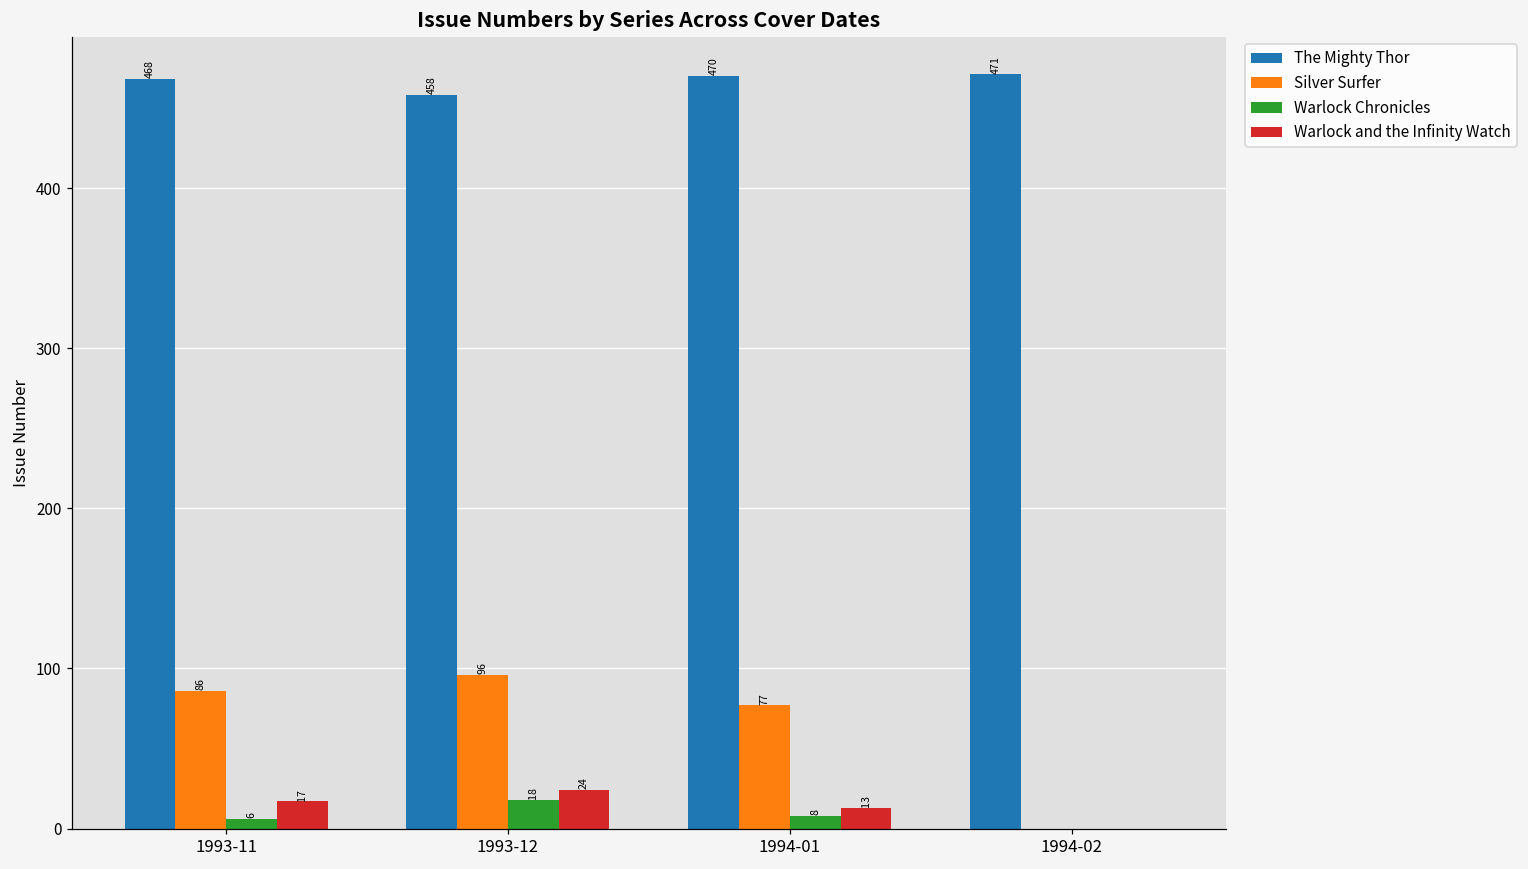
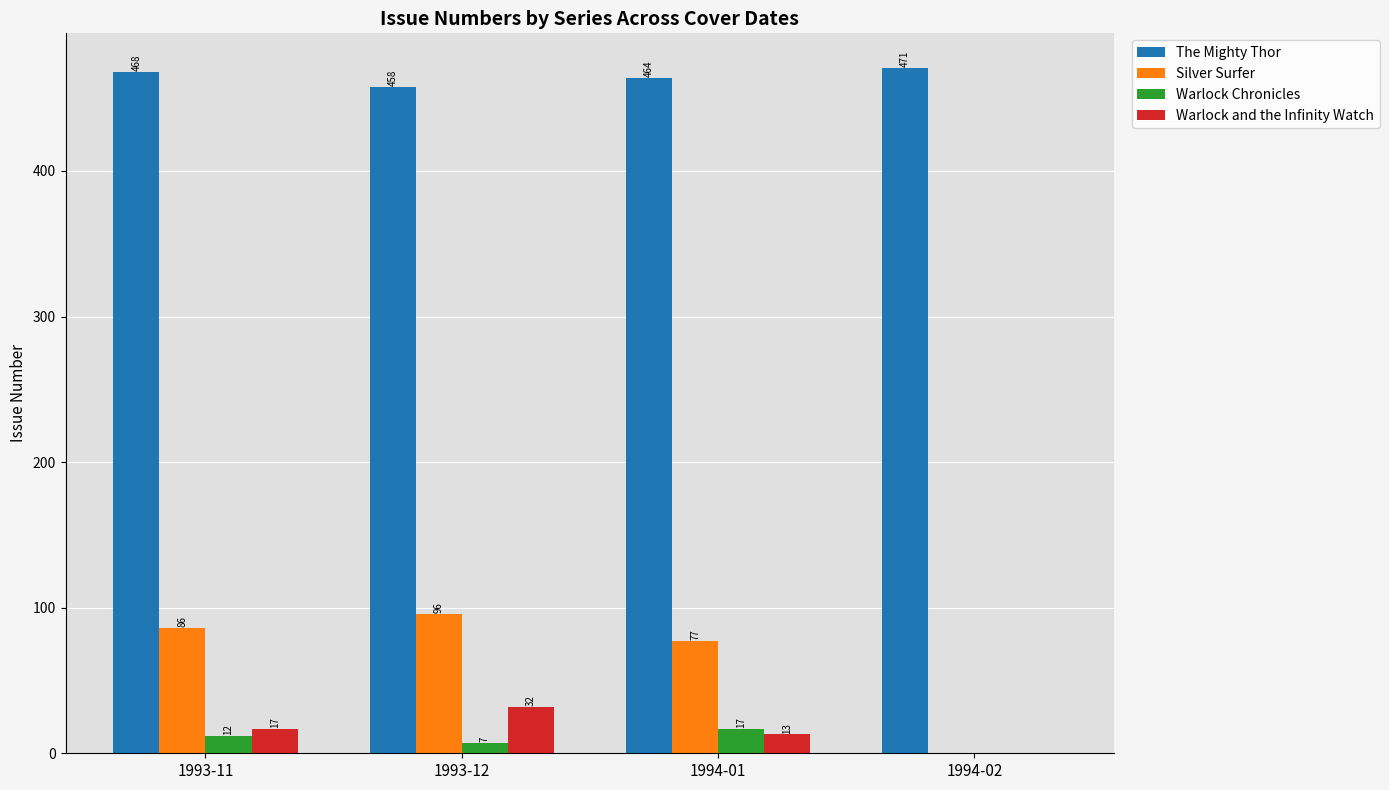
  {
    "The Mighty Thor": {
      "1993-11": 468,
      "1993-12": 458,
-     "1994-01": 470,
+     "1994-01": 464,
      "1994-02": 471
    },
    "Silver Surfer": {
      "1993-11": 86,
      "1993-12": 96,
      "1994-01": 77
    },
    "Warlock Chronicles": {
-     "1993-11": 6,
-     "1993-12": 18,
-     "1994-01": 8
+     "1993-11": 12,
+     "1993-12": 7,
+     "1994-01": 17
    },
    "Warlock and the Infinity Watch": {
      "1993-11": 17,
-     "1993-12": 24,
+     "1993-12": 32,
      "1994-01": 13
    }
  }
